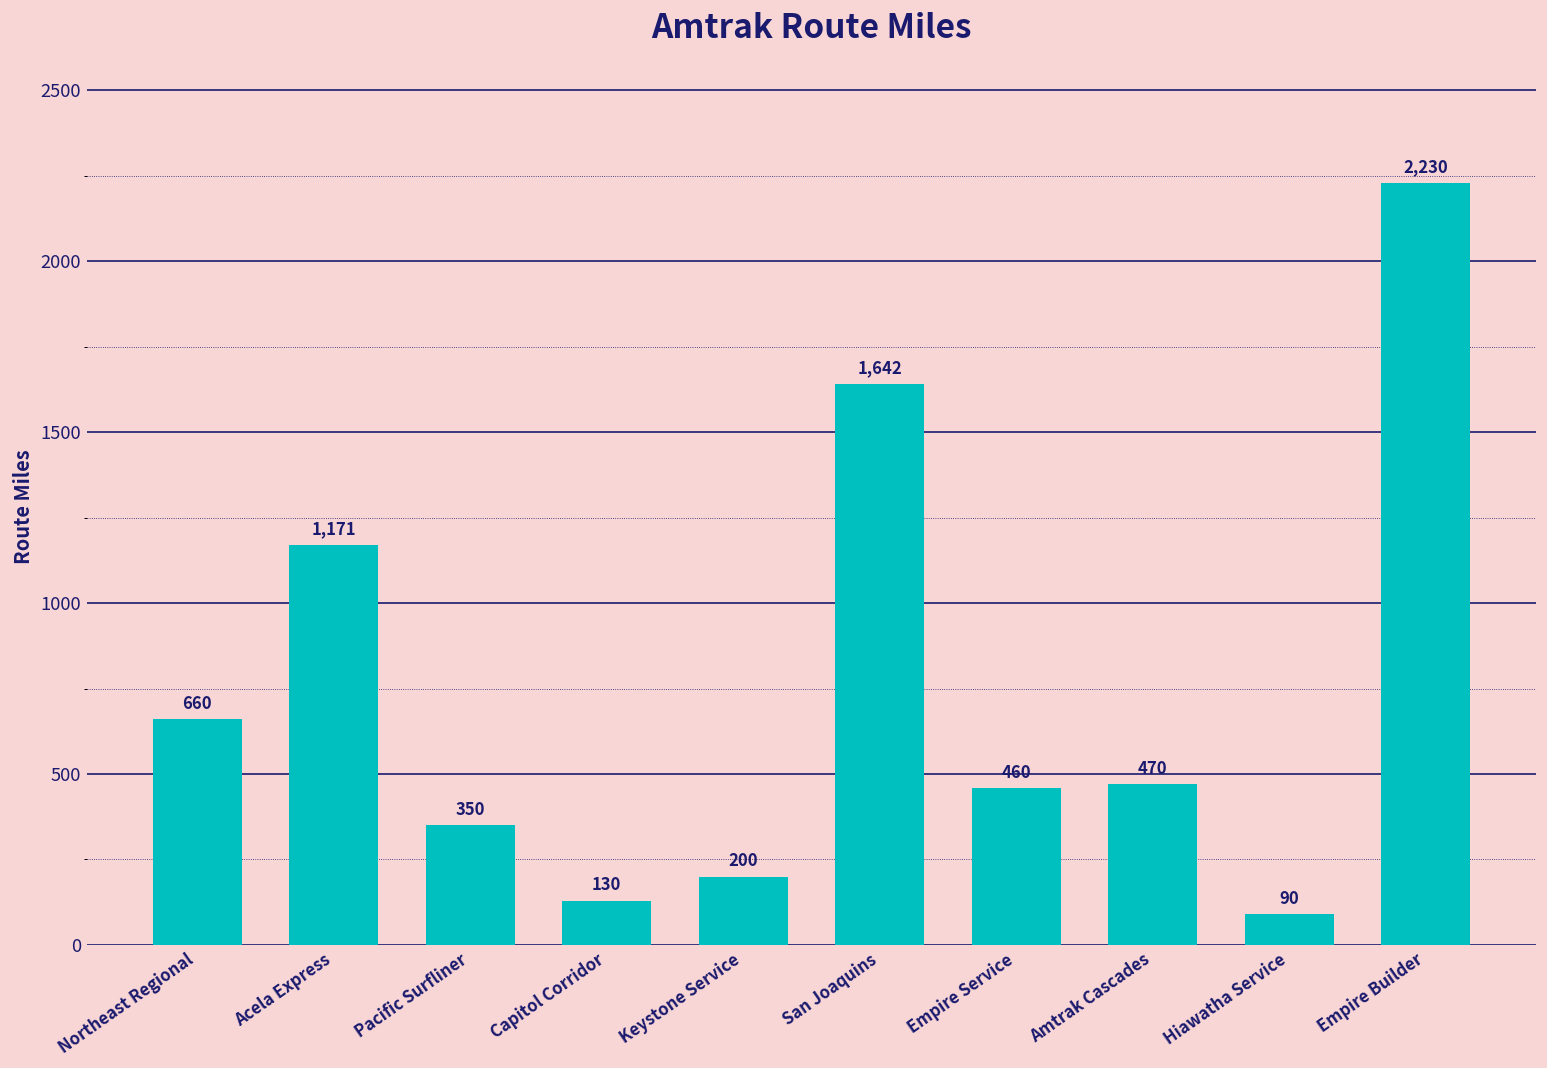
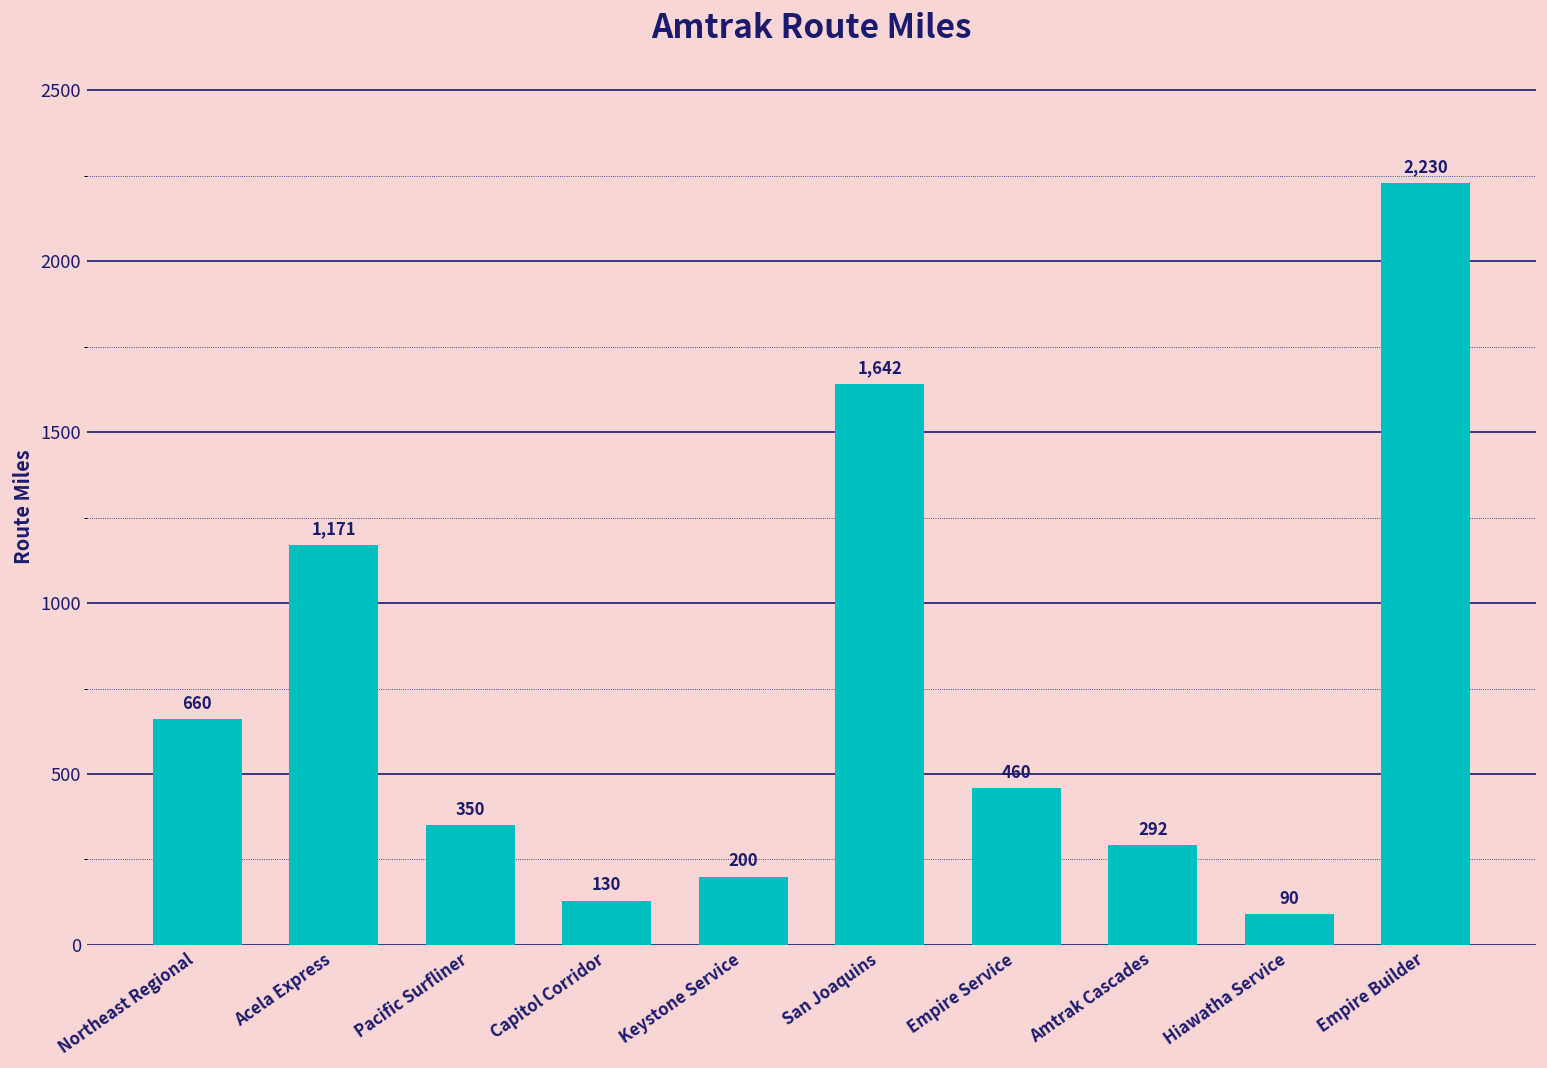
  {
    "Northeast Regional": "660",
    "Acela Express": "1,171",
    "Pacific Surfliner": "350",
    "Capitol Corridor": "130",
    "Keystone Service": "200",
    "San Joaquins": "1,642",
    "Empire Service": "460",
-   "Amtrak Cascades": "470",
+   "Amtrak Cascades": "292",
    "Hiawatha Service": "90",
    "Empire Builder": "2,230"
  }
